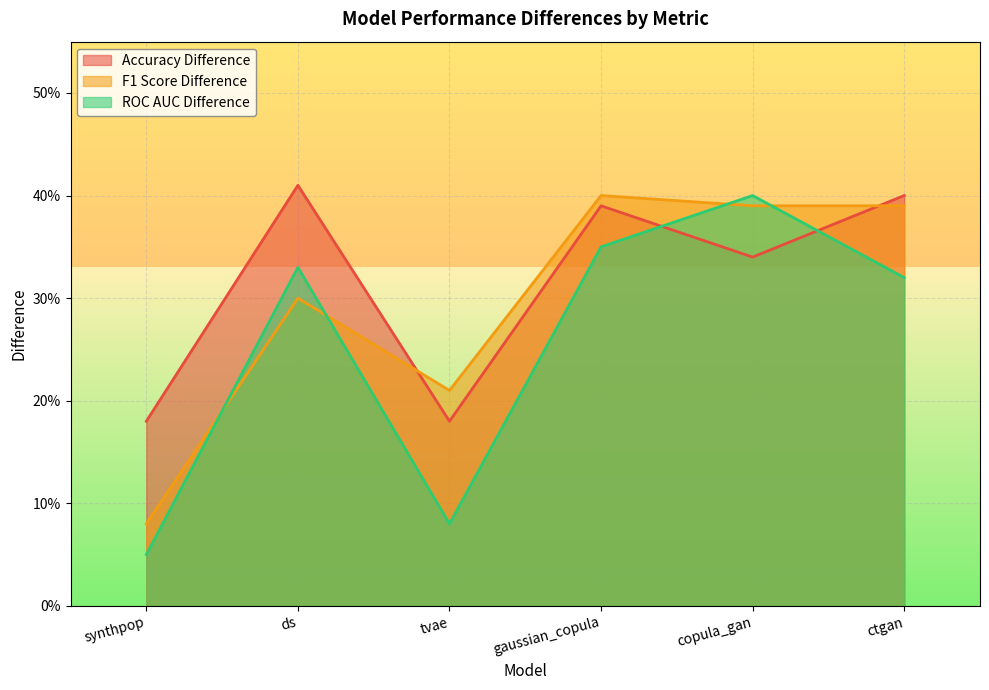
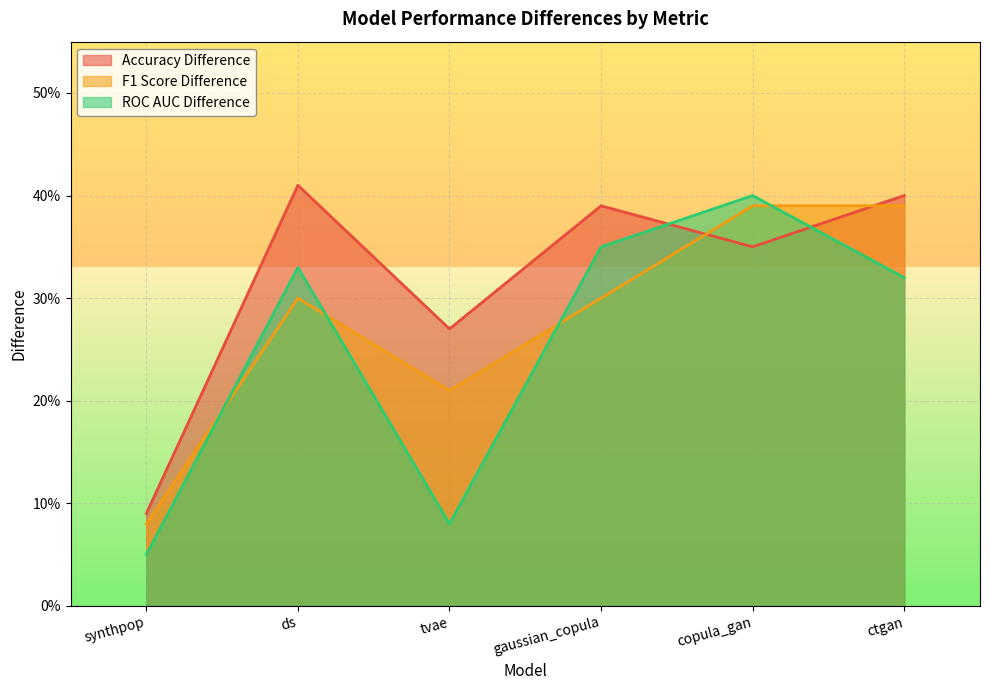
  {
    "Accuracy Difference": {
-     "synthpop": "18.0%",
+     "synthpop": "9.0%",
      "ds": "41.0%",
-     "tvae": "18.0%",
+     "tvae": "27.0%",
      "gaussian_copula": "39.0%",
-     "copula_gan": "34.0%",
+     "copula_gan": "35.0%",
      "ctgan": "40.0%"
    },
    "F1 Score Difference": {
      "synthpop": "8.0%",
      "ds": "30.0%",
      "tvae": "21.0%",
-     "gaussian_copula": "40.0%",
+     "gaussian_copula": "30.0%",
      "copula_gan": "39.0%",
      "ctgan": "39.0%"
    },
    "ROC AUC Difference": {
      "synthpop": "5.0%",
      "ds": "33.0%",
      "tvae": "8.0%",
      "gaussian_copula": "35.0%",
      "copula_gan": "40.0%",
      "ctgan": "32.0%"
    }
  }
